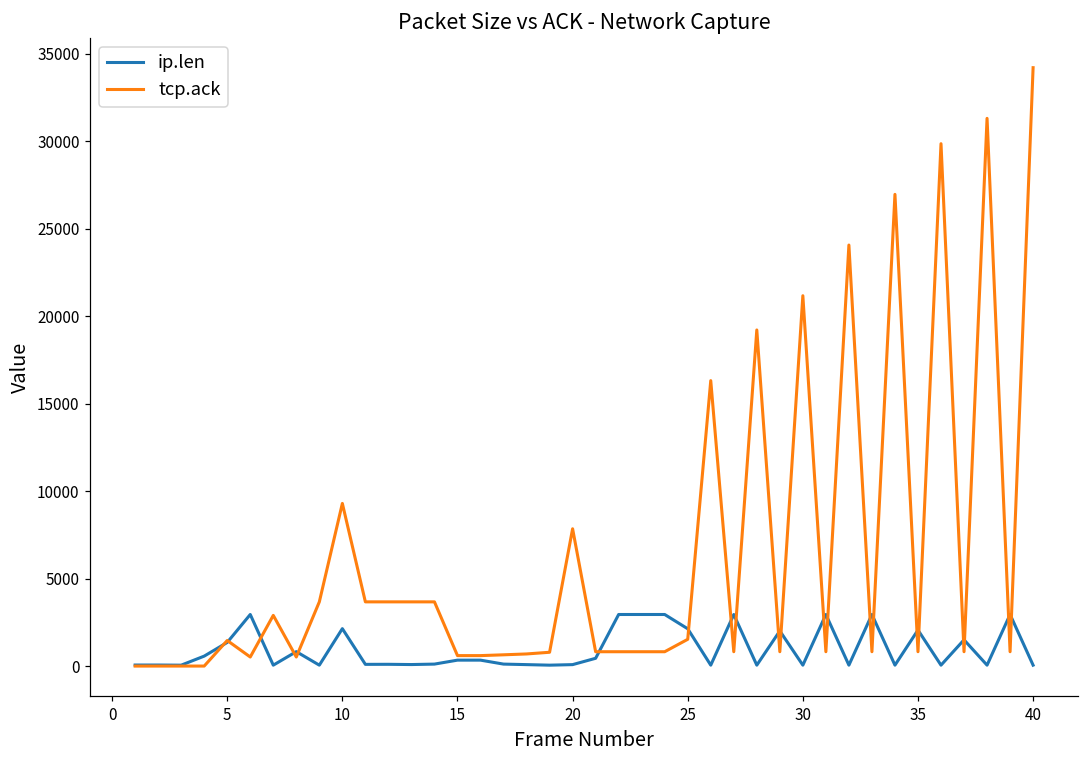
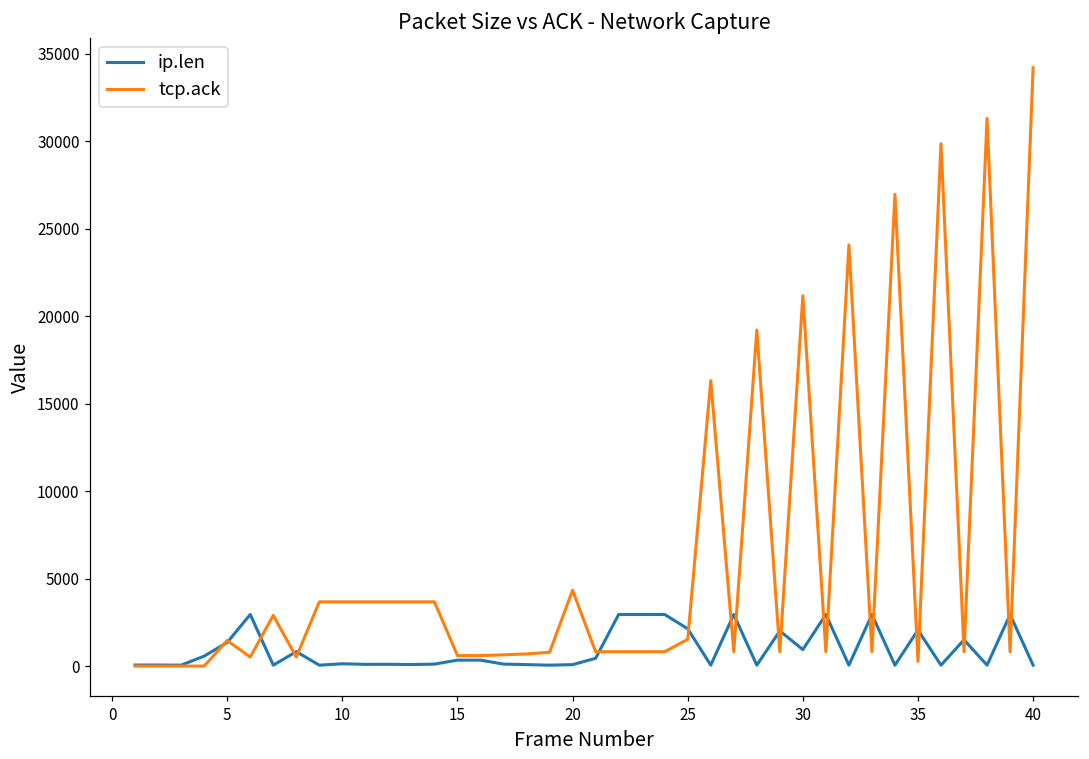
  {
    "ip.len": {
-     "10": 2100,
+     "10": 100,
      "15": 300,
      "20": 100,
      "25": 2100,
-     "30": 100,
+     "30": 900,
      "35": 2100,
      "40": 100
    },
    "tcp.ack": {
-     "10": 9300,
+     "10": 3700,
      "15": 600,
-     "20": 7800,
+     "20": 4300,
      "25": 1500,
      "30": 21200,
-     "35": 800,
+     "35": 300,
      "40": 34200
    }
  }
